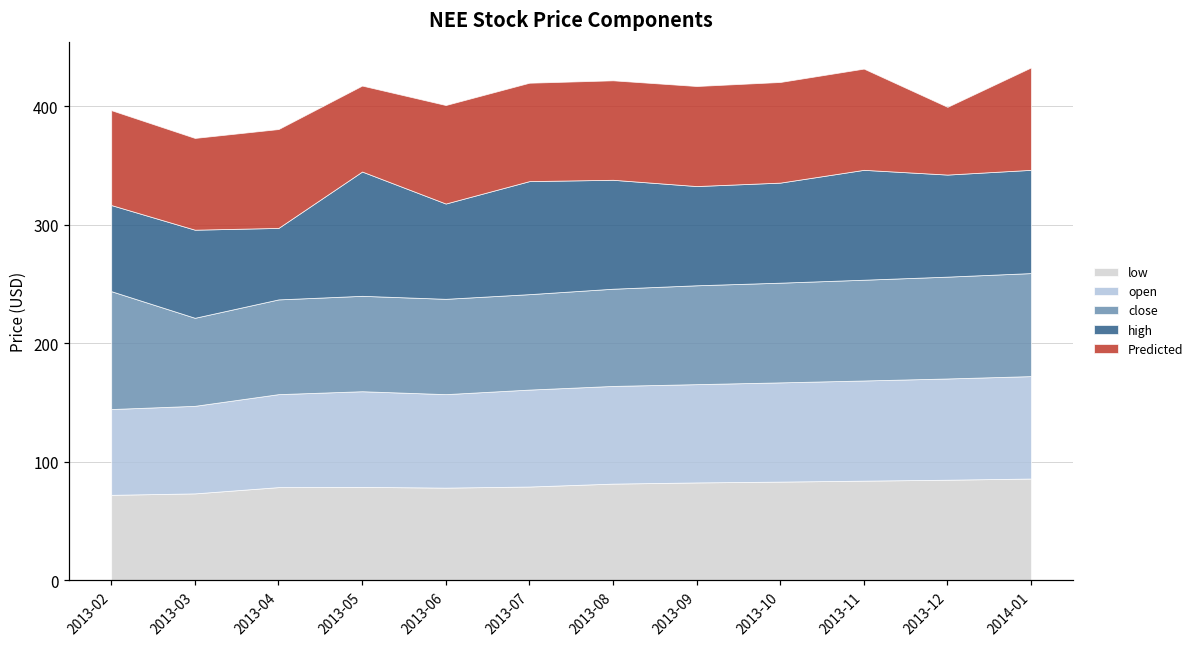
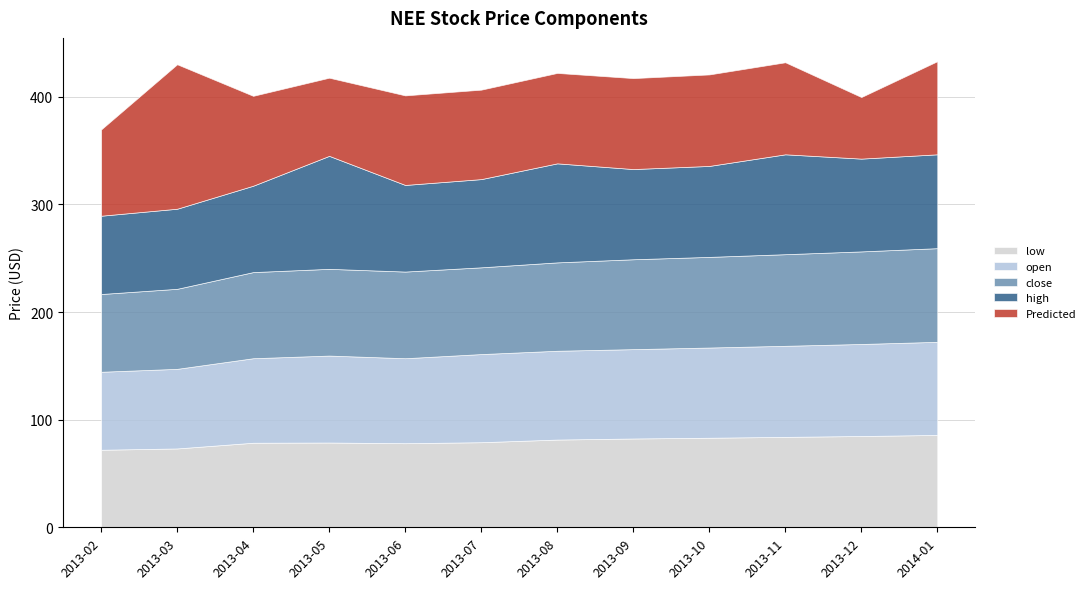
  {
    "close": {
-     "2013-02": 100,
+     "2013-02": 72,
      "2013-03": 74,
      "2013-04": 80,
      "2013-05": 81,
      "2013-06": 81,
      "2013-07": 81,
      "2013-08": 82,
      "2013-09": 84,
      "2013-10": 84,
      "2013-11": 85,
      "2013-12": 86,
      "2014-01": 87
    },
    "high": {
      "2013-02": 73,
      "2013-03": 74,
-     "2013-04": 60,
+     "2013-04": 80,
      "2013-05": 105,
      "2013-06": 80,
-     "2013-07": 95,
+     "2013-07": 82,
      "2013-08": 92,
      "2013-09": 84,
      "2013-10": 85,
      "2013-11": 93,
      "2013-12": 86,
      "2014-01": 87
    },
    "Predicted": {
      "2013-02": 80,
-     "2013-03": 78,
+     "2013-03": 134,
      "2013-04": 84,
      "2013-05": 73,
      "2013-06": 83,
      "2013-07": 83,
      "2013-08": 84,
      "2013-09": 85,
      "2013-10": 85,
      "2013-11": 86,
      "2013-12": 57,
      "2014-01": 87
    }
  }
